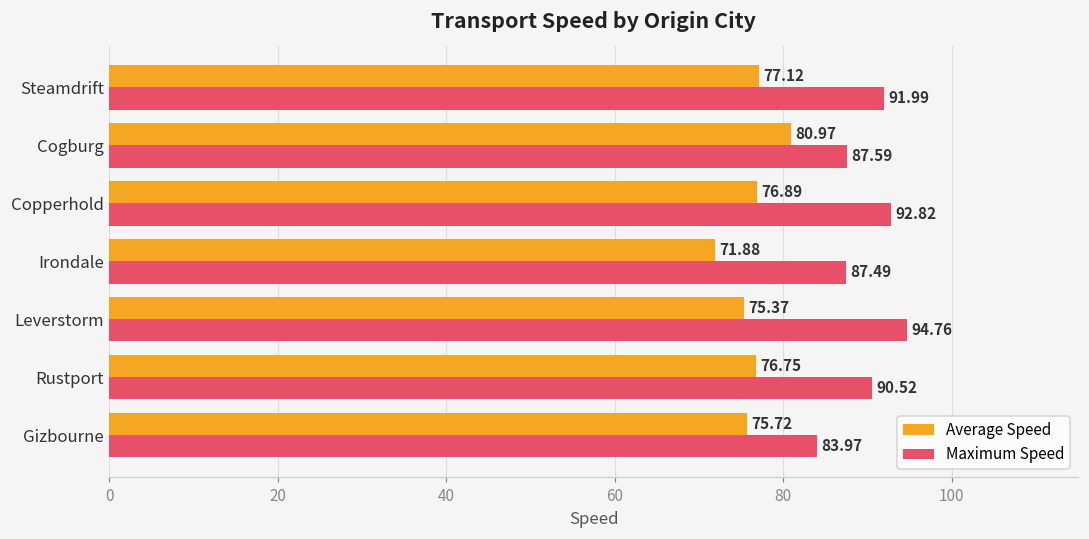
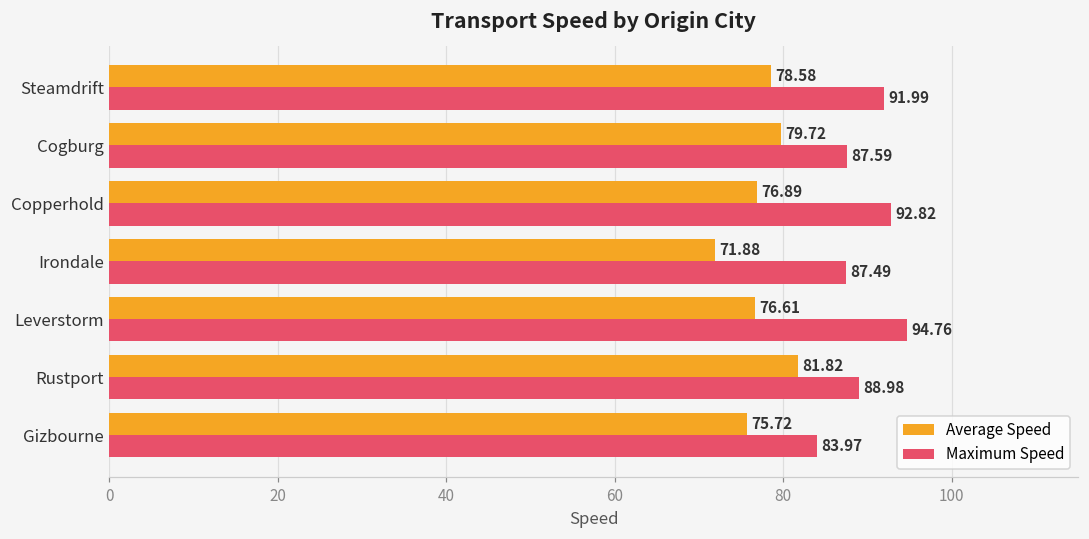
  {
    "Average Speed": {
-     "Steamdrift": 77.12,
-     "Cogburg": 80.97,
+     "Steamdrift": 78.58,
+     "Cogburg": 79.72,
      "Copperhold": 76.89,
      "Irondale": 71.88,
-     "Leverstorm": 75.37,
-     "Rustport": 76.75,
+     "Leverstorm": 76.61,
+     "Rustport": 81.82,
      "Gizbourne": 75.72
    },
    "Maximum Speed": {
      "Steamdrift": 91.99,
      "Cogburg": 87.59,
      "Copperhold": 92.82,
      "Irondale": 87.49,
      "Leverstorm": 94.76,
-     "Rustport": 90.52,
+     "Rustport": 88.98,
      "Gizbourne": 83.97
    }
  }
